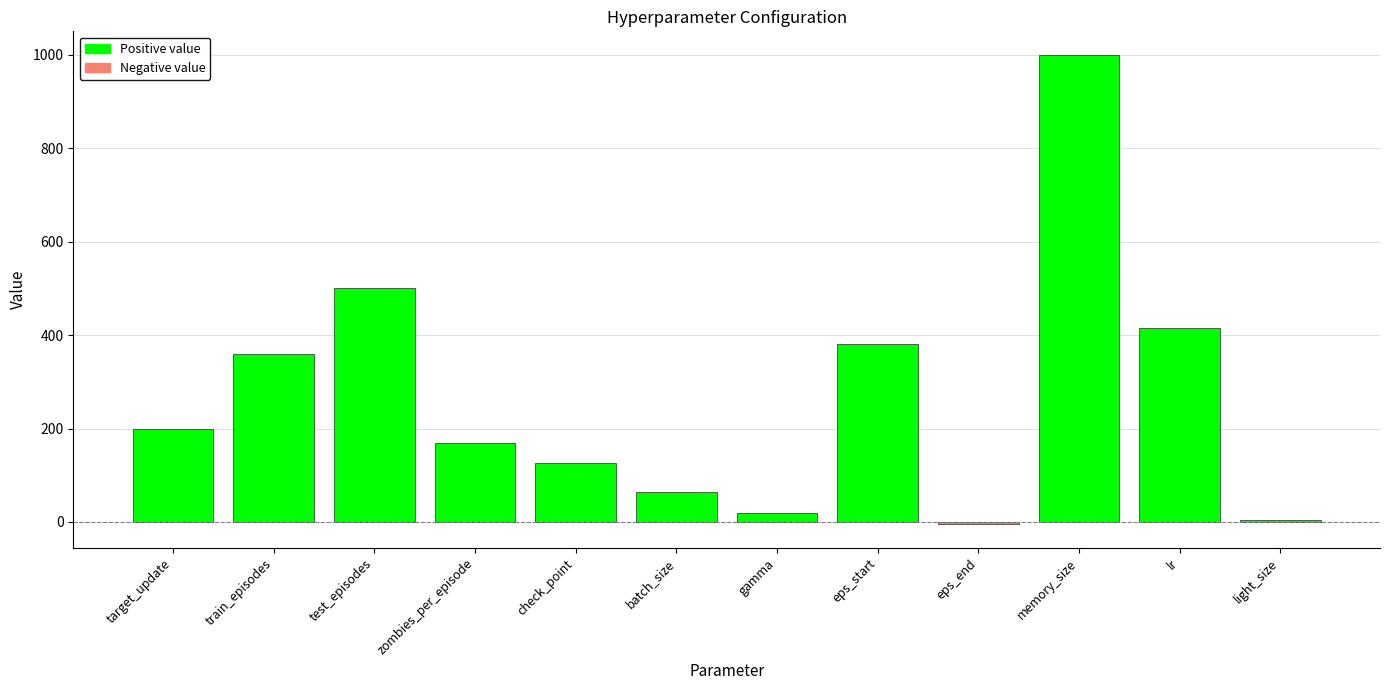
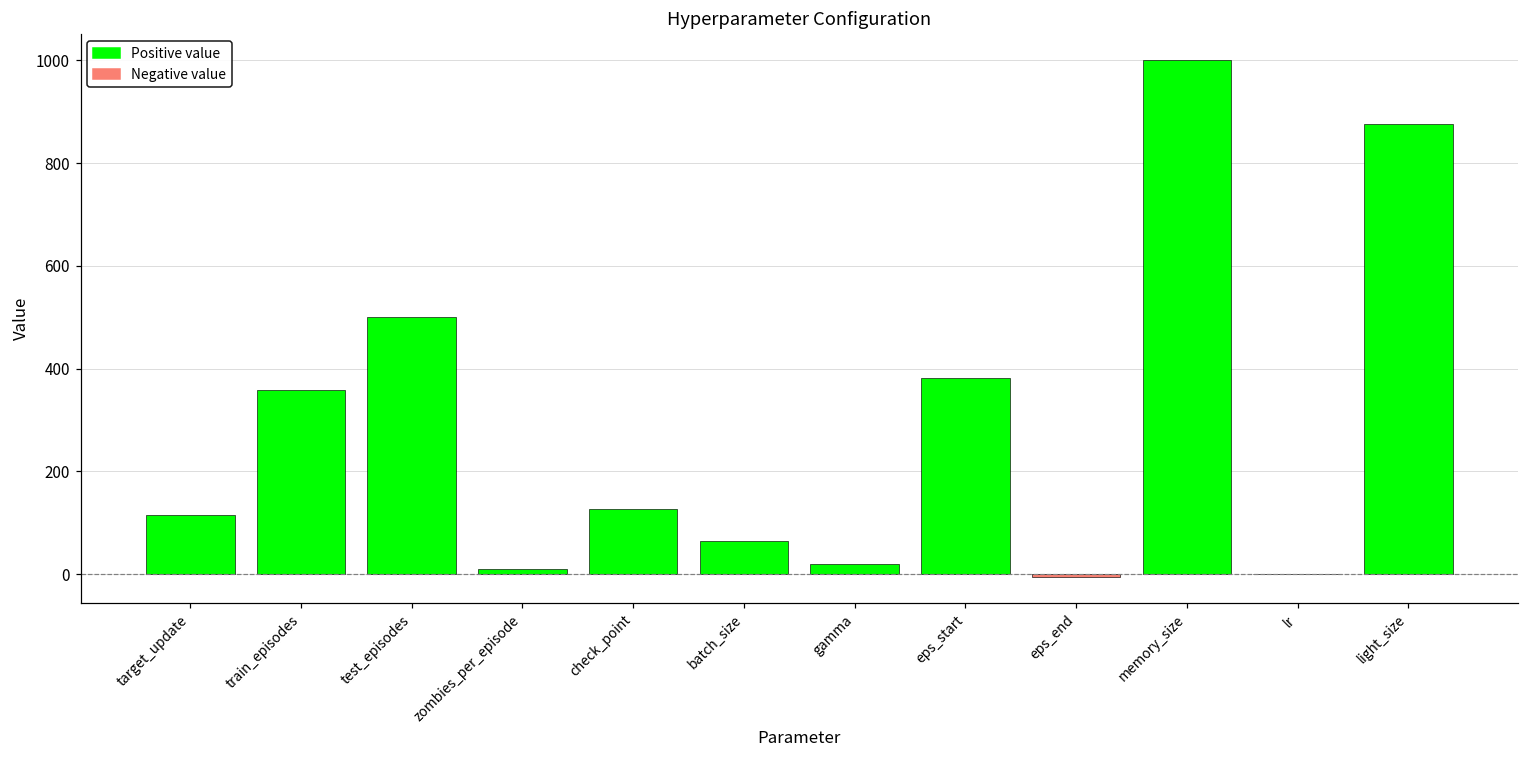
  {
-   "target_update": 200,
+   "target_update": 120,
    "train_episodes": 360,
    "test_episodes": 500,
-   "zombies_per_episode": 170,
+   "zombies_per_episode": 10,
    "check_point": 130,
    "batch_size": 60,
    "gamma": 20,
    "eps_start": 380,
    "memory_size": 1000,
-   "lr": 420,
-   "light_size": 0
+   "lr": 0,
+   "light_size": 880
  }
